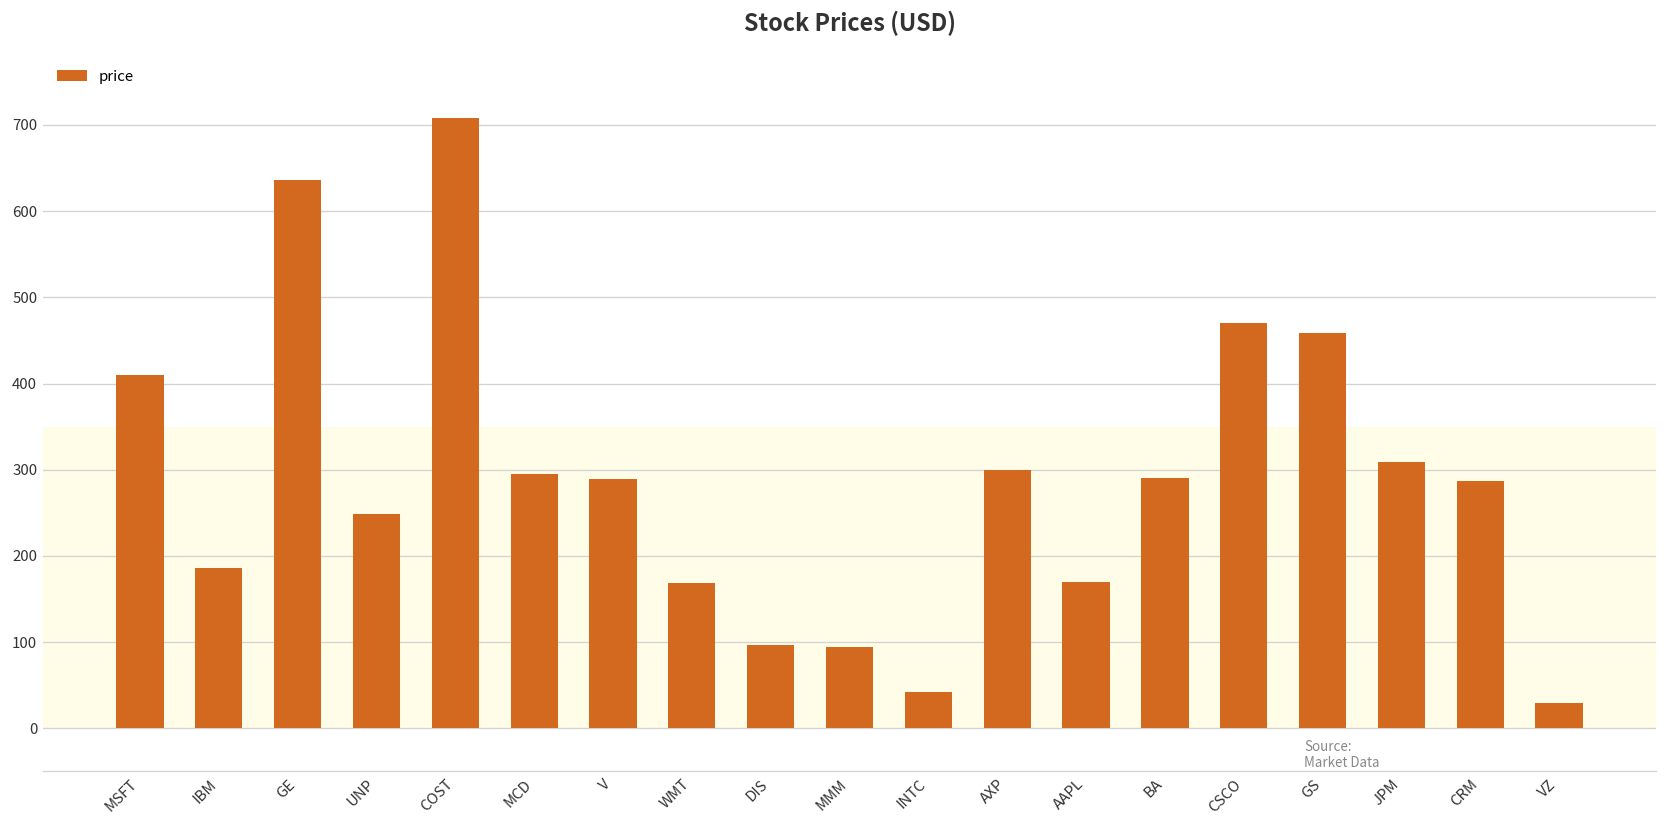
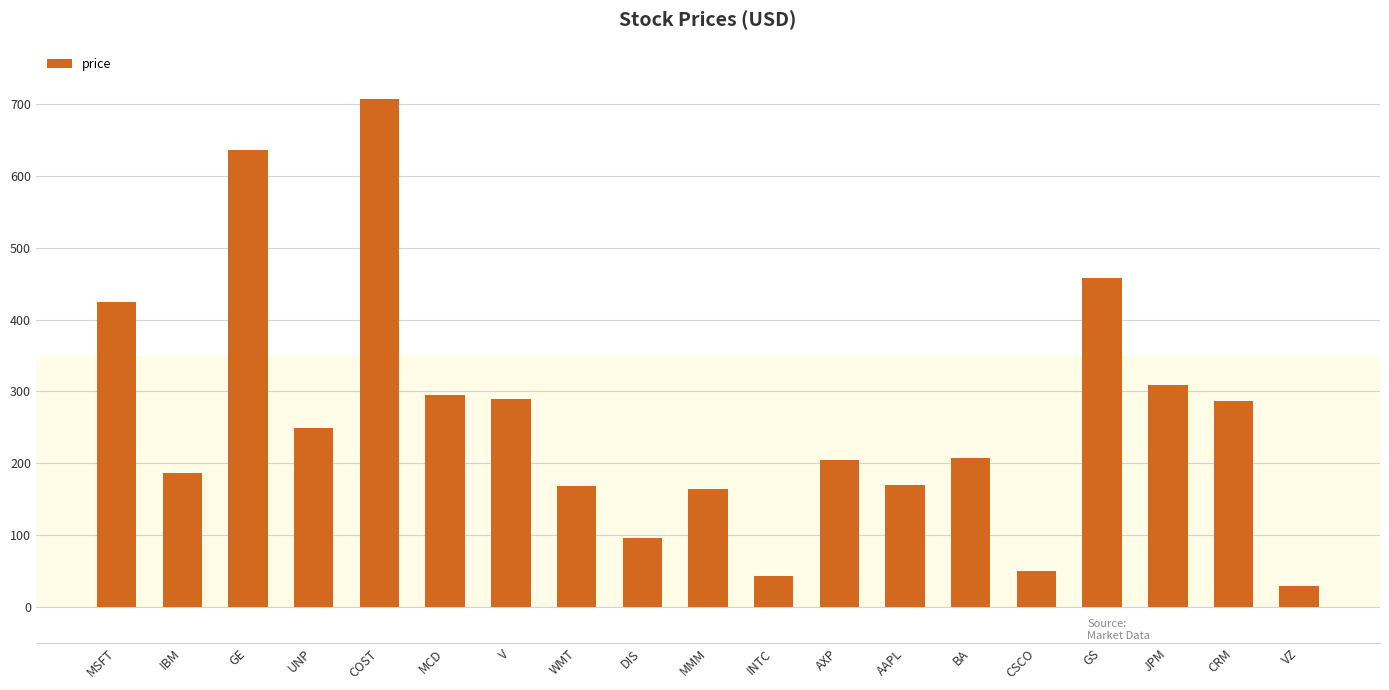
  {
-   "MSFT": 410,
+   "MSFT": 420,
    "IBM": 190,
    "GE": 640,
    "UNP": 250,
    "COST": 710,
    "MCD": 290,
    "V": 290,
    "WMT": 170,
    "DIS": 100,
-   "MMM": 90,
+   "MMM": 160,
    "INTC": 40,
-   "AXP": 300,
+   "AXP": 210,
    "AAPL": 170,
-   "BA": 290,
-   "CSCO": 470,
+   "BA": 210,
+   "CSCO": 50,
    "GS": 460,
    "JPM": 310,
    "CRM": 290,
    "VZ": 30
  }
